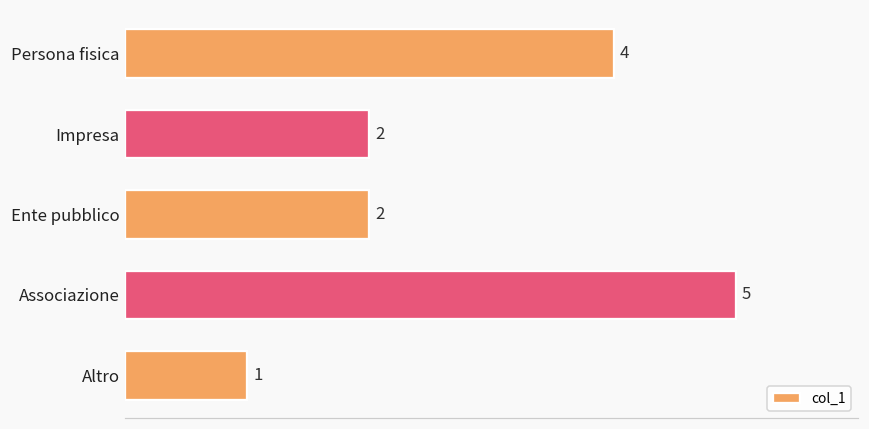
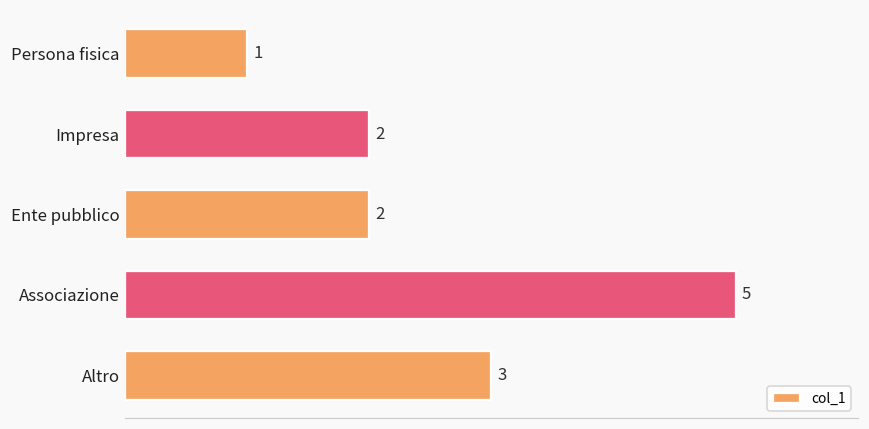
  {
-   "Persona fisica": 4,
+   "Persona fisica": 1,
    "Impresa": 2,
    "Ente pubblico": 2,
    "Associazione": 5,
-   "Altro": 1
+   "Altro": 3
  }
